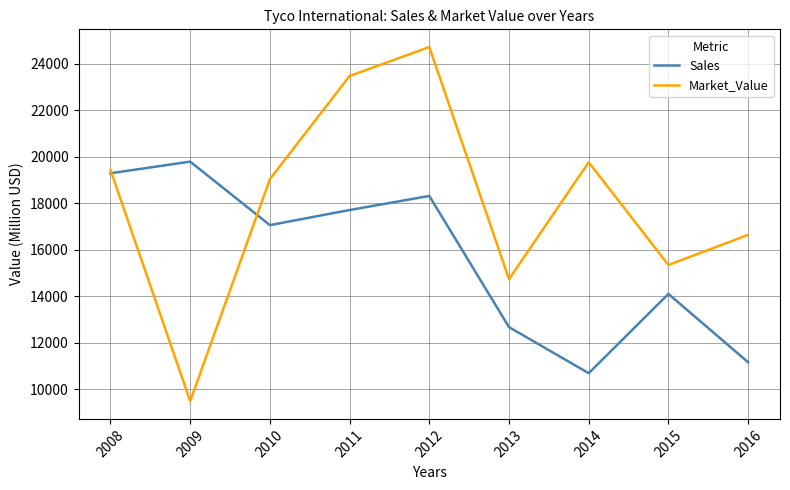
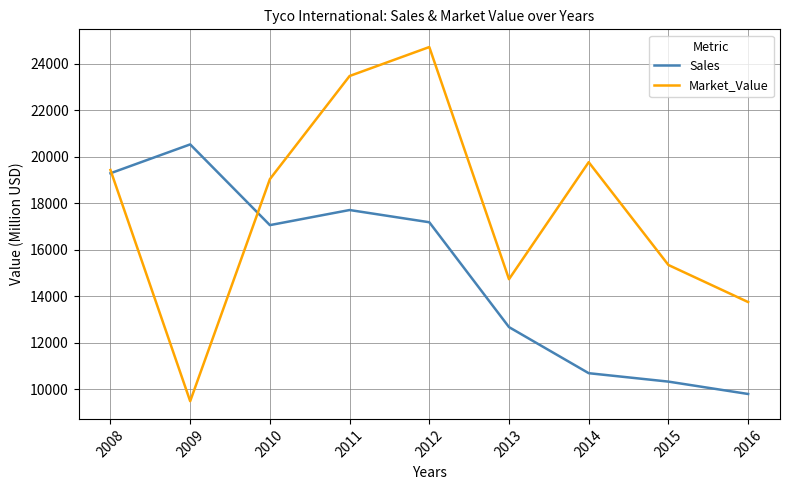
  {
    "Sales": {
      "2008": 19300,
-     "2009": 19800,
+     "2009": 20500,
      "2010": 17100,
      "2011": 17700,
-     "2012": 18300,
+     "2012": 17200,
      "2013": 12700,
      "2014": 10700,
-     "2015": 14100,
-     "2016": 11200
+     "2015": 10300,
+     "2016": 9800
    },
    "Market_Value": {
      "2008": 19400,
      "2009": 9500,
      "2010": 19000,
      "2011": 23500,
      "2012": 24700,
      "2013": 14700,
      "2014": 19800,
      "2015": 15300,
-     "2016": 16600
+     "2016": 13800
    }
  }
